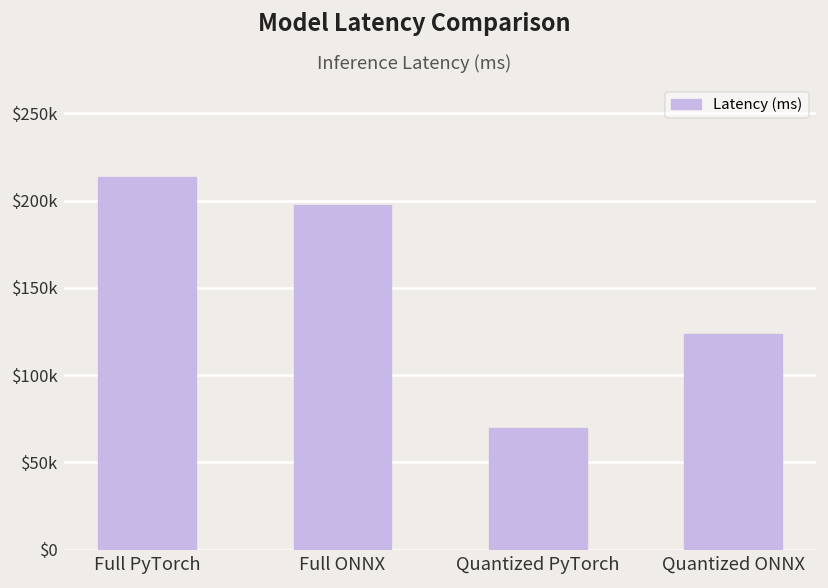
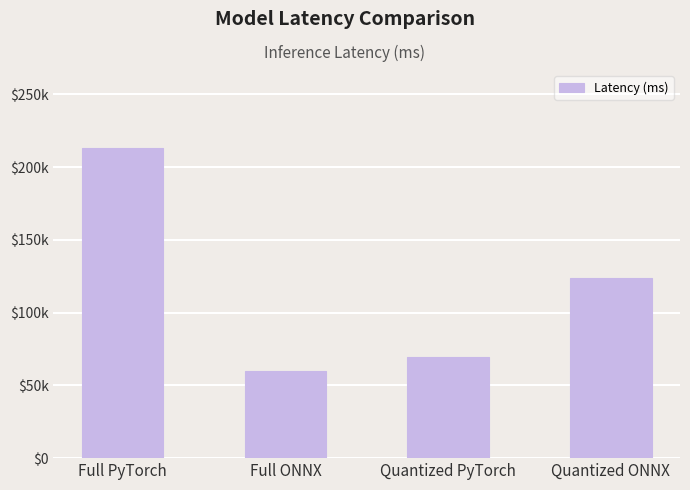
  {
    "Full PyTorch": "$213000",
-   "Full ONNX": "$198000",
+   "Full ONNX": "$60000",
    "Quantized PyTorch": "$70000",
    "Quantized ONNX": "$124000"
  }
